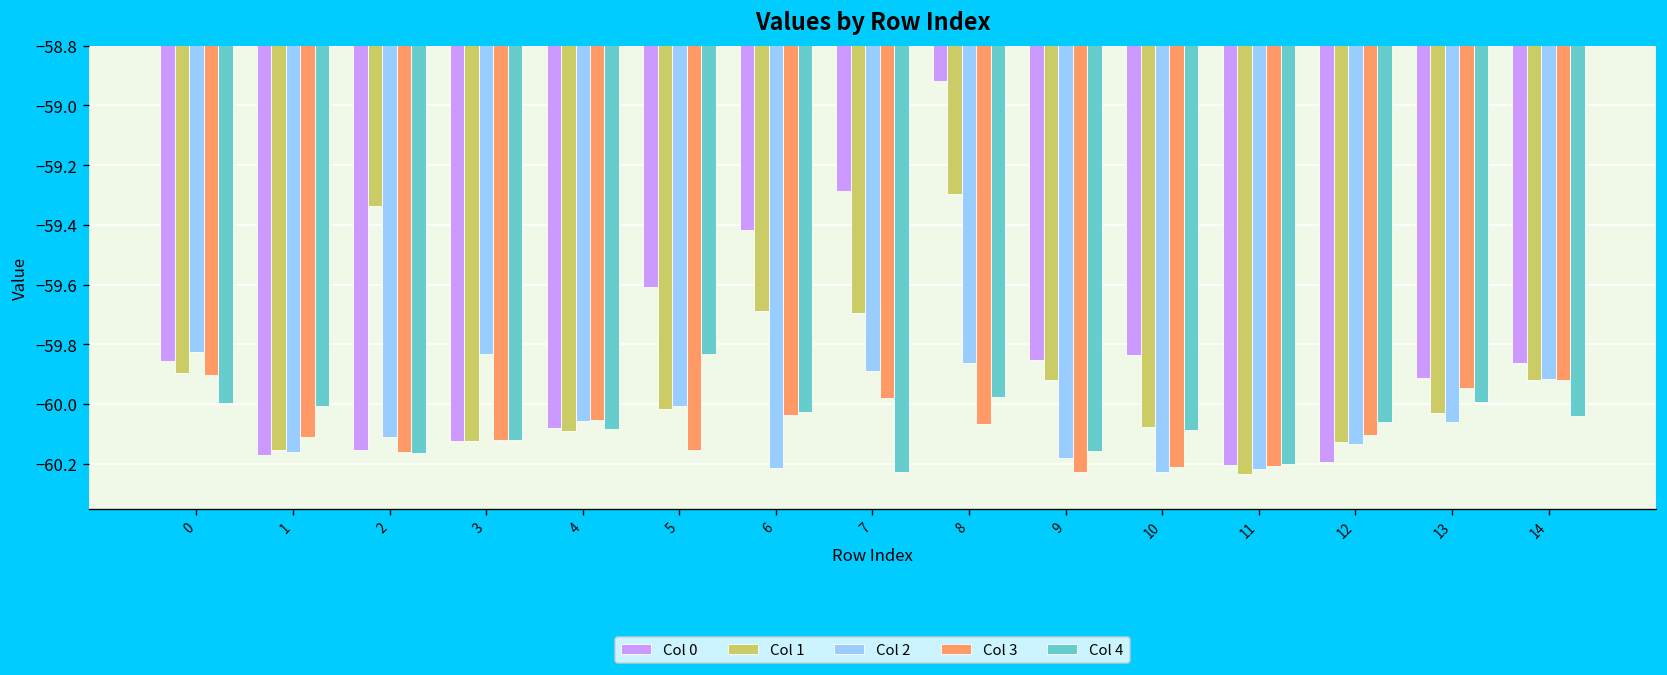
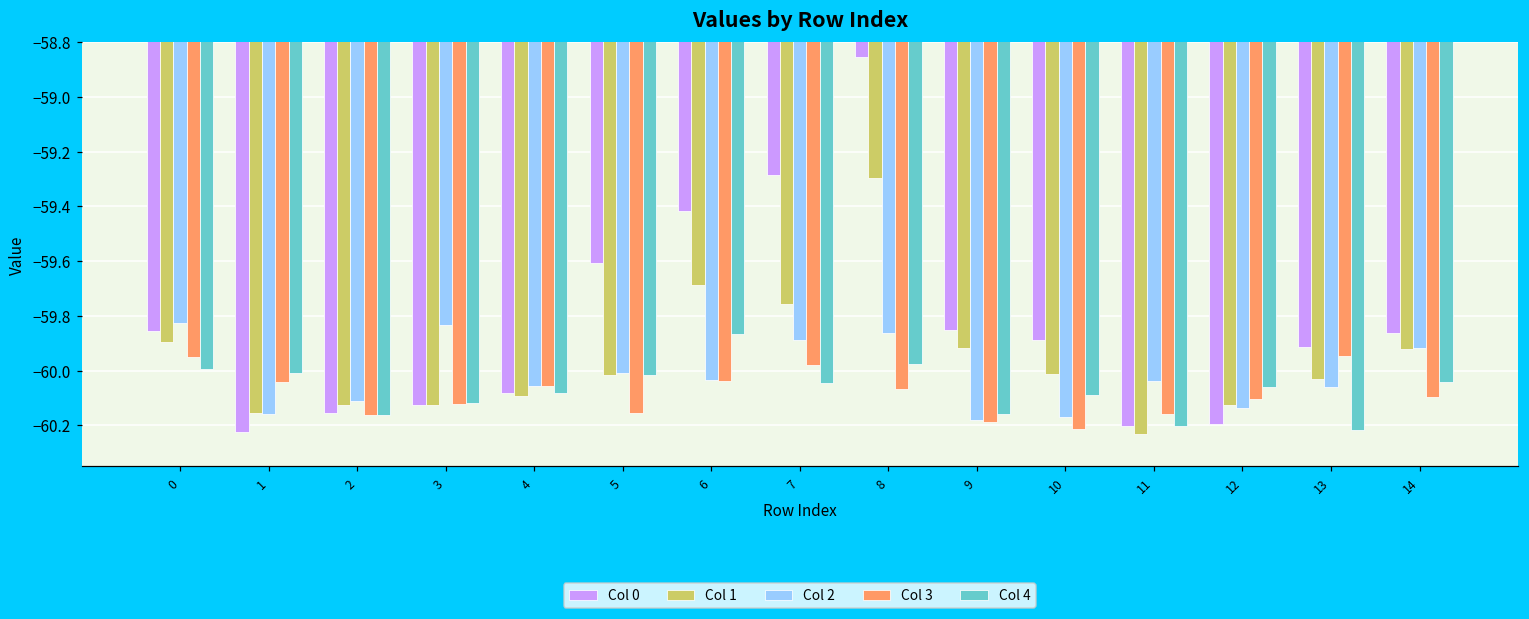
  {
    "Col 0": {
      "0": -59.86,
-     "1": -60.17,
+     "1": -60.22,
      "2": -60.16,
      "3": -60.12,
      "4": -60.08,
      "5": -59.61,
      "6": -59.42,
      "7": -59.29,
-     "8": -58.92,
+     "8": -58.85,
      "9": -59.85,
-     "10": -59.84,
+     "10": -59.89,
      "11": -60.20,
      "12": -60.19,
      "13": -59.91,
      "14": -59.86
    },
    "Col 1": {
      "0": -59.89,
      "1": -60.16,
-     "2": -59.34,
+     "2": -60.13,
      "3": -60.13,
      "4": -60.09,
      "5": -60.02,
      "6": -59.69,
-     "7": -59.69,
+     "7": -59.76,
      "8": -59.30,
      "9": -59.92,
-     "10": -60.08,
+     "10": -60.01,
      "11": -60.23,
      "12": -60.13,
      "13": -60.03,
      "14": -59.92
    },
    "Col 2": {
      "0": -59.82,
      "1": -60.16,
      "2": -60.11,
      "3": -59.83,
      "4": -60.06,
      "5": -60.01,
-     "6": -60.21,
+     "6": -60.03,
      "7": -59.89,
      "8": -59.86,
      "9": -60.18,
-     "10": -60.23,
-     "11": -60.22,
+     "10": -60.17,
+     "11": -60.04,
      "12": -60.14,
      "13": -60.06,
      "14": -59.92
    },
    "Col 3": {
-     "0": -59.90,
-     "1": -60.11,
+     "0": -59.95,
+     "1": -60.04,
      "2": -60.16,
      "3": -60.12,
      "4": -60.05,
      "5": -60.16,
      "6": -60.04,
      "7": -59.98,
      "8": -60.07,
-     "9": -60.23,
+     "9": -60.19,
      "10": -60.21,
-     "11": -60.21,
+     "11": -60.16,
      "12": -60.10,
      "13": -59.95,
-     "14": -59.92
+     "14": -60.10
    },
    "Col 4": {
      "0": -60.00,
      "1": -60.01,
      "2": -60.16,
      "3": -60.12,
      "4": -60.08,
-     "5": -59.83,
-     "6": -60.03,
-     "7": -60.23,
+     "5": -60.01,
+     "6": -59.87,
+     "7": -60.05,
      "8": -59.98,
      "9": -60.16,
      "10": -60.09,
      "11": -60.20,
      "12": -60.06,
-     "13": -59.99,
+     "13": -60.22,
      "14": -60.04
    }
  }
